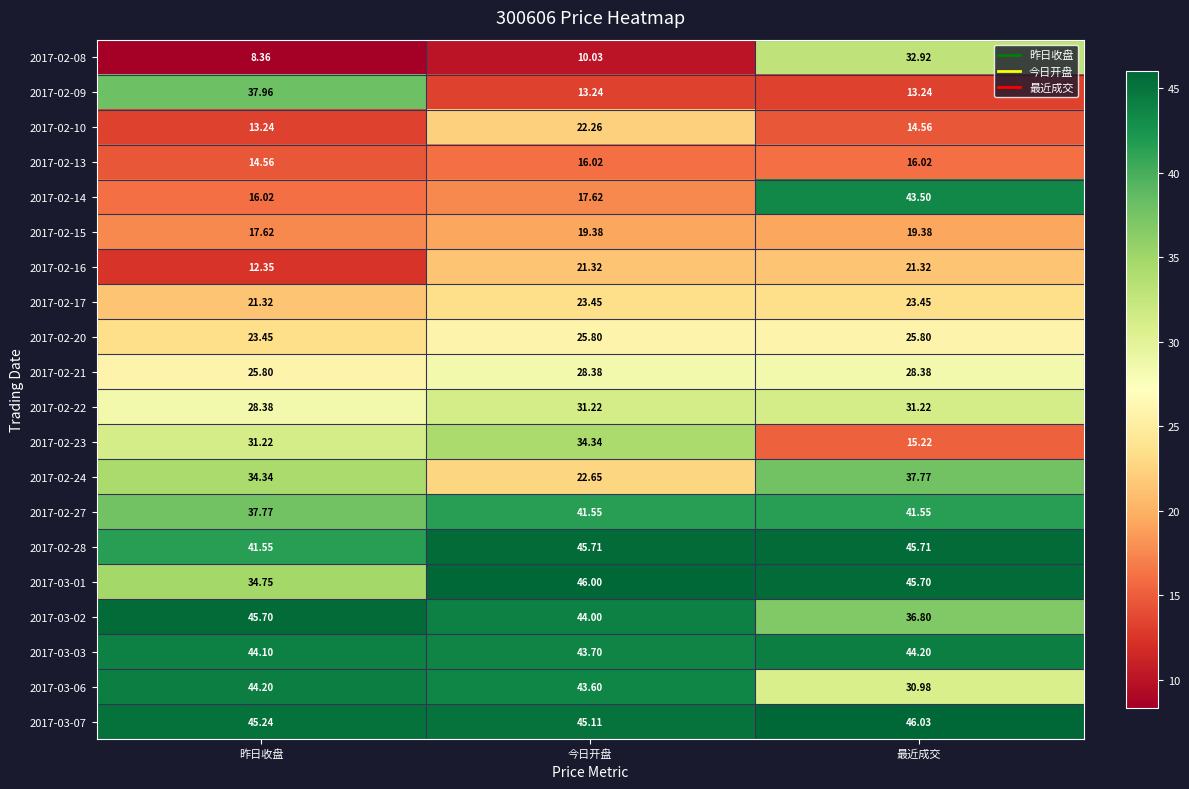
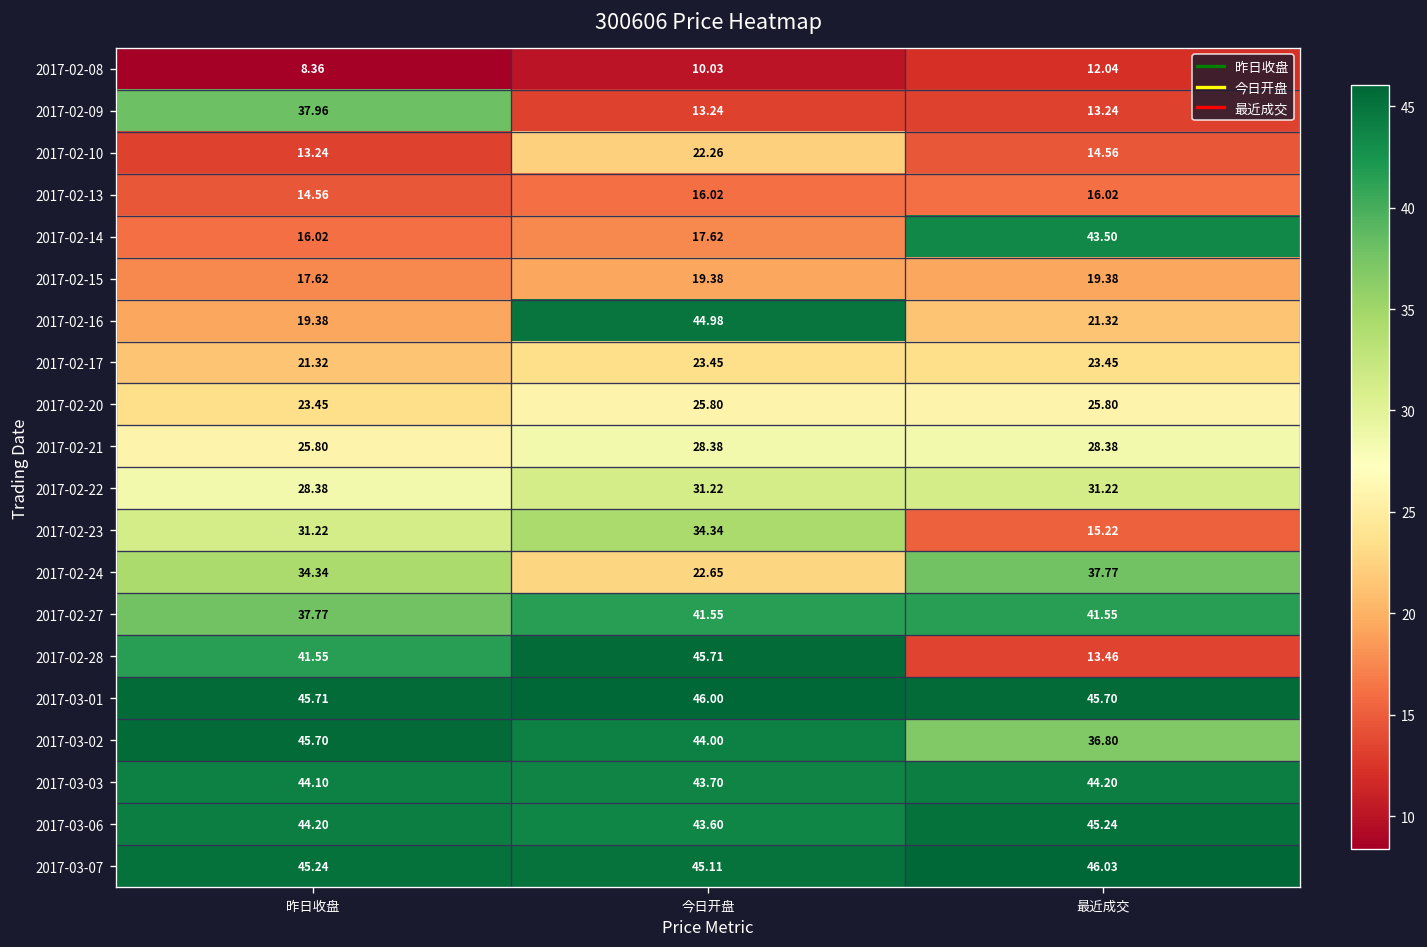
  {
    "2017-02-08": {
      "昨日收盘": 8.36,
      "今日开盘": 10.03,
-     "最近成交": 32.92
+     "最近成交": 12.04
    },
    "2017-02-09": {
      "昨日收盘": 37.96,
      "今日开盘": 13.24,
      "最近成交": 13.24
    },
    "2017-02-10": {
      "昨日收盘": 13.24,
      "今日开盘": 22.26,
      "最近成交": 14.56
    },
    "2017-02-13": {
      "昨日收盘": 14.56,
      "今日开盘": 16.02,
      "最近成交": 16.02
    },
    "2017-02-14": {
      "昨日收盘": 16.02,
      "今日开盘": 17.62,
      "最近成交": 43.50
    },
    "2017-02-15": {
      "昨日收盘": 17.62,
      "今日开盘": 19.38,
      "最近成交": 19.38
    },
    "2017-02-16": {
-     "昨日收盘": 12.35,
-     "今日开盘": 21.32,
+     "昨日收盘": 19.38,
+     "今日开盘": 44.98,
      "最近成交": 21.32
    },
    "2017-02-17": {
      "昨日收盘": 21.32,
      "今日开盘": 23.45,
      "最近成交": 23.45
    },
    "2017-02-20": {
      "昨日收盘": 23.45,
      "今日开盘": 25.80,
      "最近成交": 25.80
    },
    "2017-02-21": {
      "昨日收盘": 25.80,
      "今日开盘": 28.38,
      "最近成交": 28.38
    },
    "2017-02-22": {
      "昨日收盘": 28.38,
      "今日开盘": 31.22,
      "最近成交": 31.22
    },
    "2017-02-23": {
      "昨日收盘": 31.22,
      "今日开盘": 34.34,
      "最近成交": 15.22
    },
    "2017-02-24": {
      "昨日收盘": 34.34,
      "今日开盘": 22.65,
      "最近成交": 37.77
    },
    "2017-02-27": {
      "昨日收盘": 37.77,
      "今日开盘": 41.55,
      "最近成交": 41.55
    },
    "2017-02-28": {
      "昨日收盘": 41.55,
      "今日开盘": 45.71,
-     "最近成交": 45.71
+     "最近成交": 13.46
    },
    "2017-03-01": {
-     "昨日收盘": 34.75,
+     "昨日收盘": 45.71,
      "今日开盘": 46.00,
      "最近成交": 45.70
    },
    "2017-03-02": {
      "昨日收盘": 45.70,
      "今日开盘": 44.00,
      "最近成交": 36.80
    },
    "2017-03-03": {
      "昨日收盘": 44.10,
      "今日开盘": 43.70,
      "最近成交": 44.20
    },
    "2017-03-06": {
      "昨日收盘": 44.20,
      "今日开盘": 43.60,
-     "最近成交": 30.98
+     "最近成交": 45.24
    },
    "2017-03-07": {
      "昨日收盘": 45.24,
      "今日开盘": 45.11,
      "最近成交": 46.03
    }
  }
